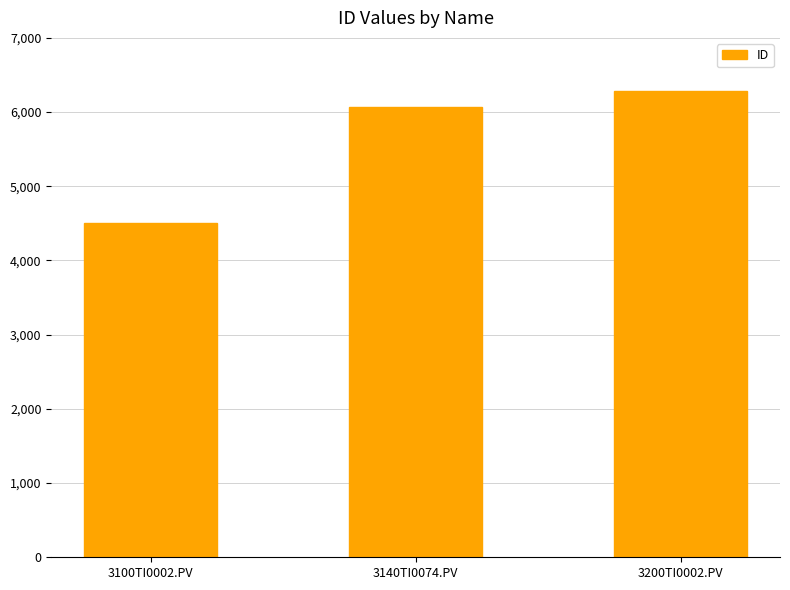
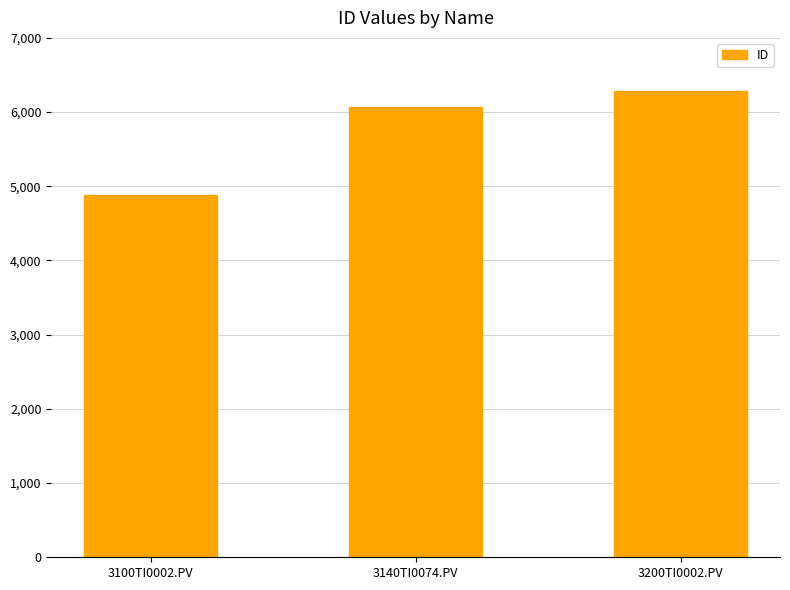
  {
-   "3100TI0002.PV": "4,500",
+   "3100TI0002.PV": "4,900",
    "3140TI0074.PV": "6,100",
    "3200TI0002.PV": "6,300"
  }
